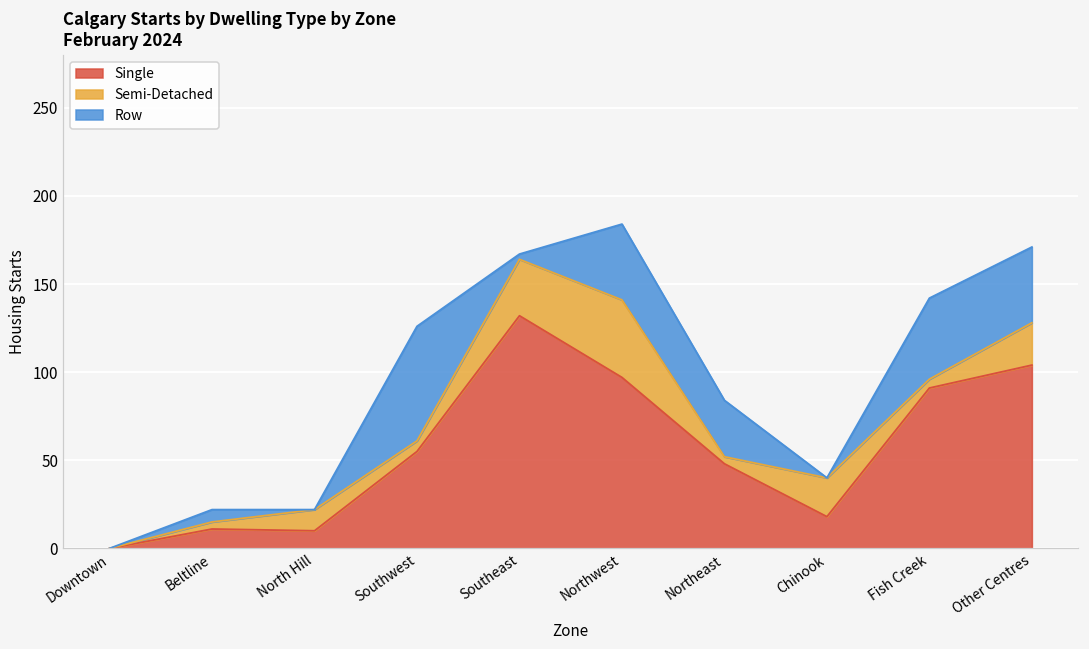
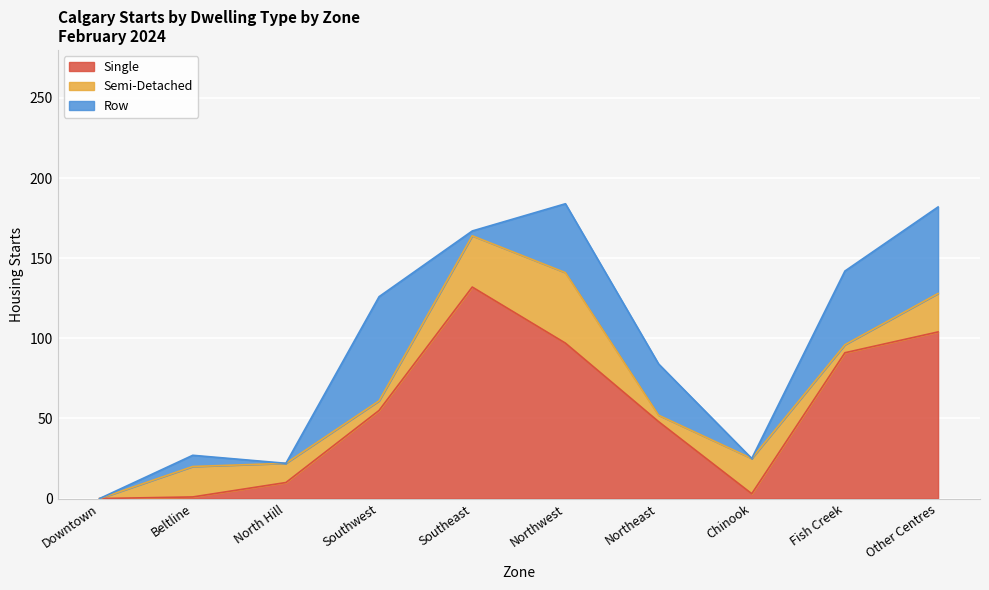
  {
    "Single": {
-     "Beltline": 11,
+     "Beltline": 1,
      "North Hill": 10,
      "Southwest": 55,
      "Southeast": 132,
      "Northwest": 97,
      "Northeast": 48,
-     "Chinook": 18,
+     "Chinook": 3,
      "Fish Creek": 91,
      "Other Centres": 104
    },
    "Semi-Detached": {
-     "Beltline": 4,
+     "Beltline": 19,
      "Southwest": 6,
      "Southeast": 32,
      "Northwest": 44,
      "Northeast": 4,
      "Fish Creek": 5,
      "Other Centres": 24
    },
    "Row": {
      "Beltline": 7,
      "Southwest": 65,
      "Southeast": 3,
      "Northwest": 43,
      "Northeast": 32,
      "Fish Creek": 46,
-     "Other Centres": 43
+     "Other Centres": 54
    }
  }
